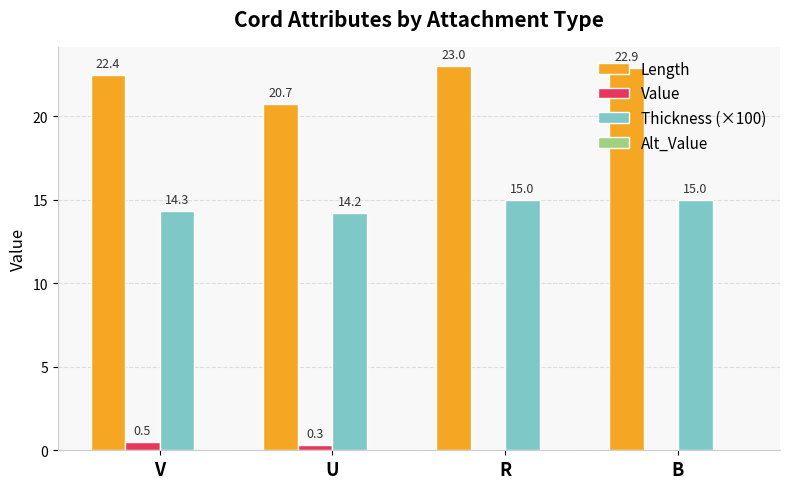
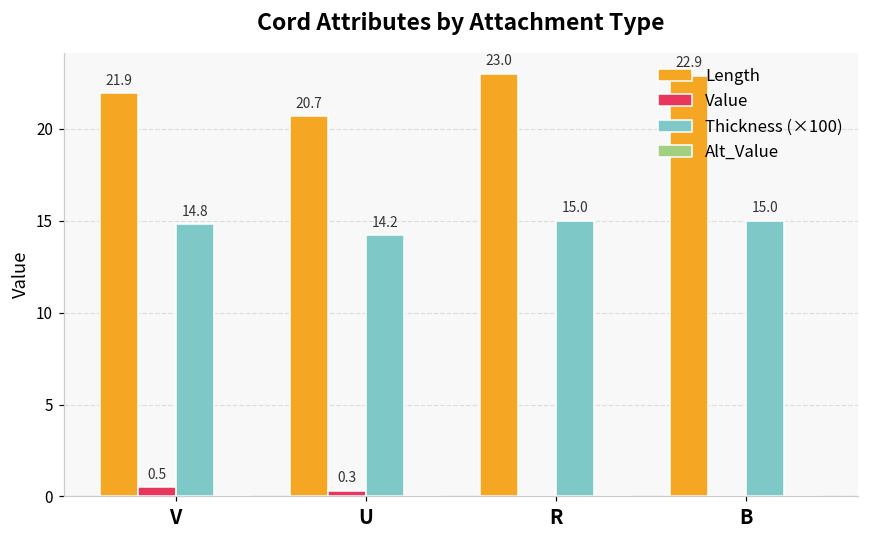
  {
    "Length": {
-     "V": 22.4,
+     "V": 21.9,
      "U": 20.7,
      "R": 23.0,
      "B": 22.9
    },
    "Value": {
      "V": 0.5,
      "U": 0.3
    },
    "Thickness (×100)": {
-     "V": 14.3,
+     "V": 14.8,
      "U": 14.2,
      "R": 15.0,
      "B": 15.0
    },
    "Alt_Value": {
      "V": 0.0,
      "U": 0.0,
      "R": 0.0,
      "B": 0.0
    }
  }
